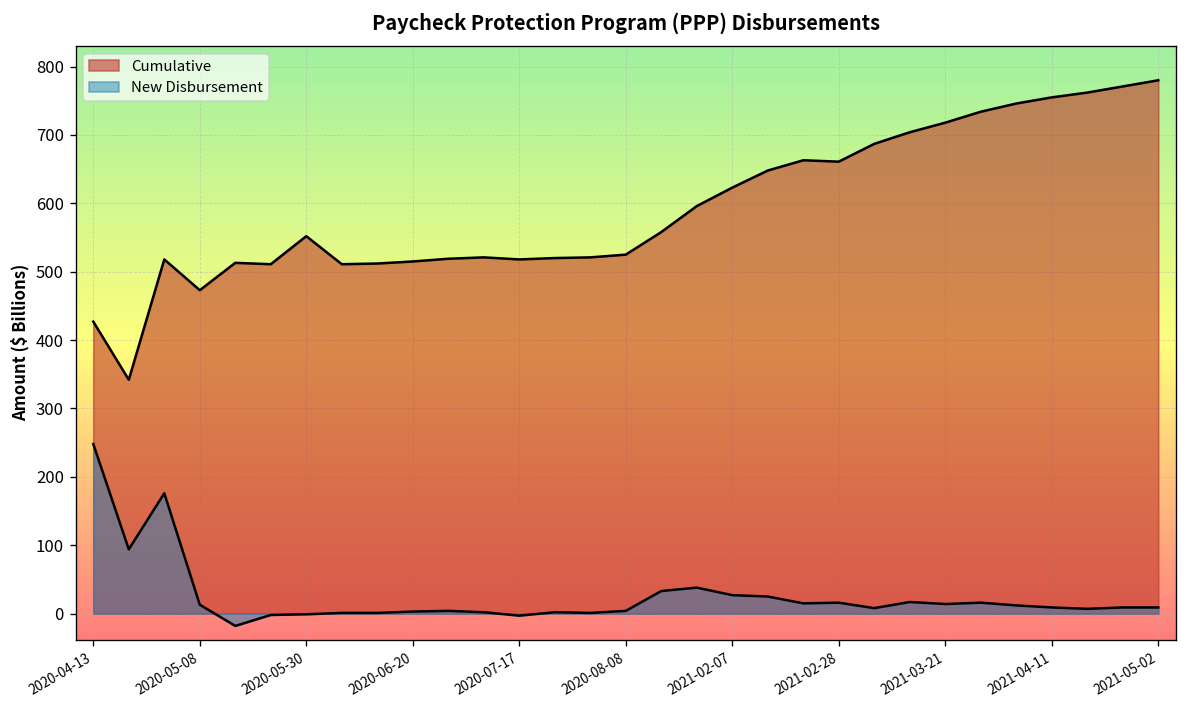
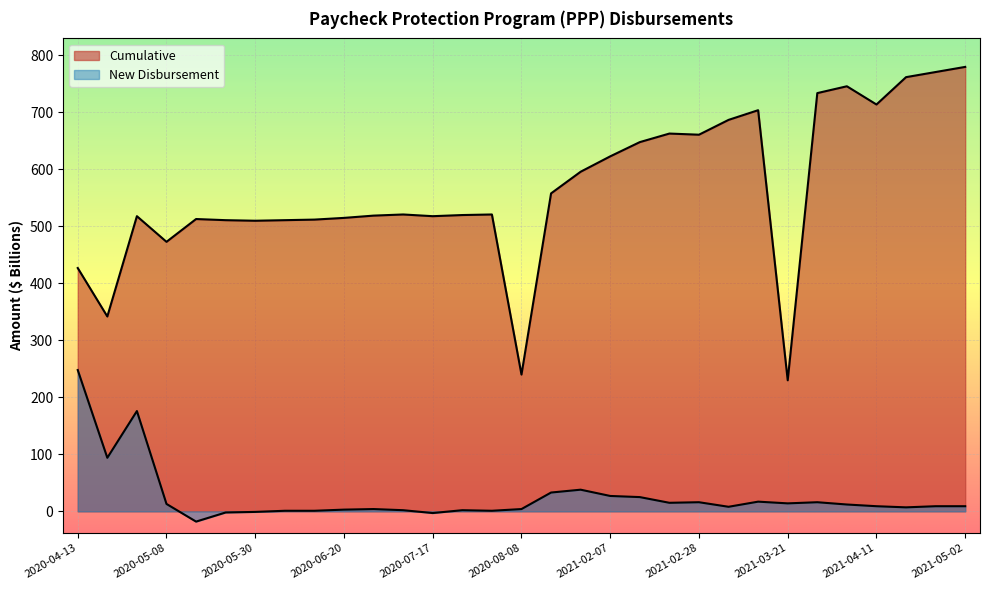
  {
    "Cumulative": {
      "2020-04-13": 430,
      "2020-05-08": 470,
-     "2020-05-30": 550,
+     "2020-05-30": 510,
      "2020-06-20": 520,
      "2020-07-17": 520,
-     "2020-08-08": 530,
+     "2020-08-08": 240,
      "2021-02-07": 620,
      "2021-02-28": 660,
-     "2021-03-21": 720,
-     "2021-04-11": 760,
+     "2021-03-21": 230,
+     "2021-04-11": 710,
      "2021-05-02": 780
    }
  }
